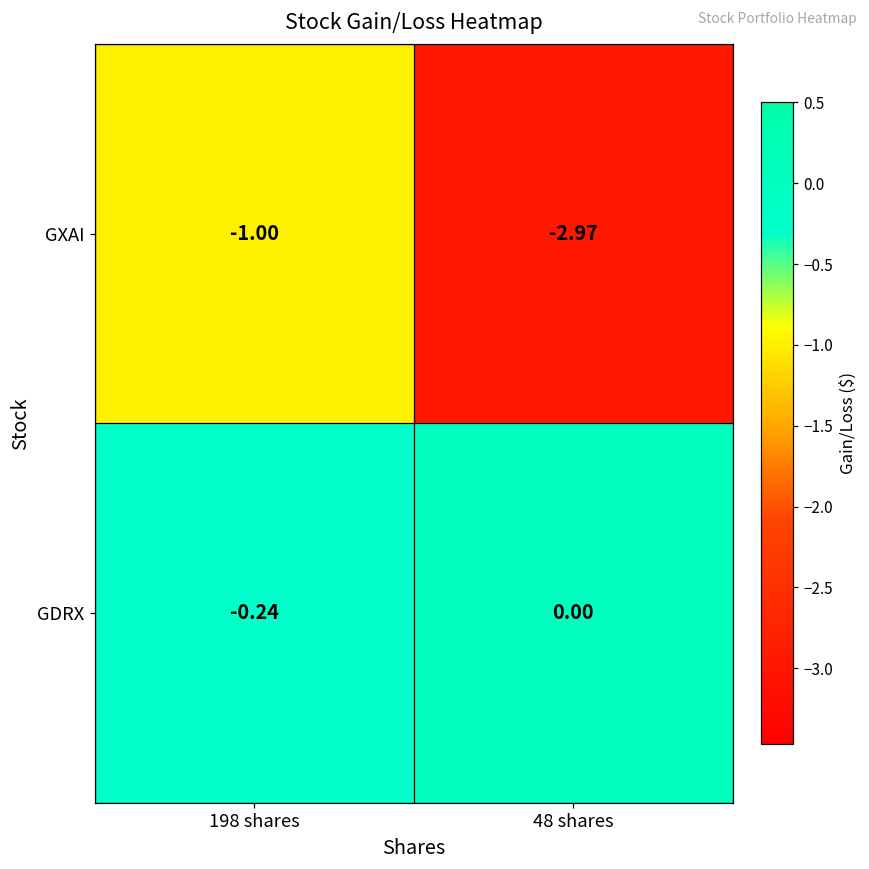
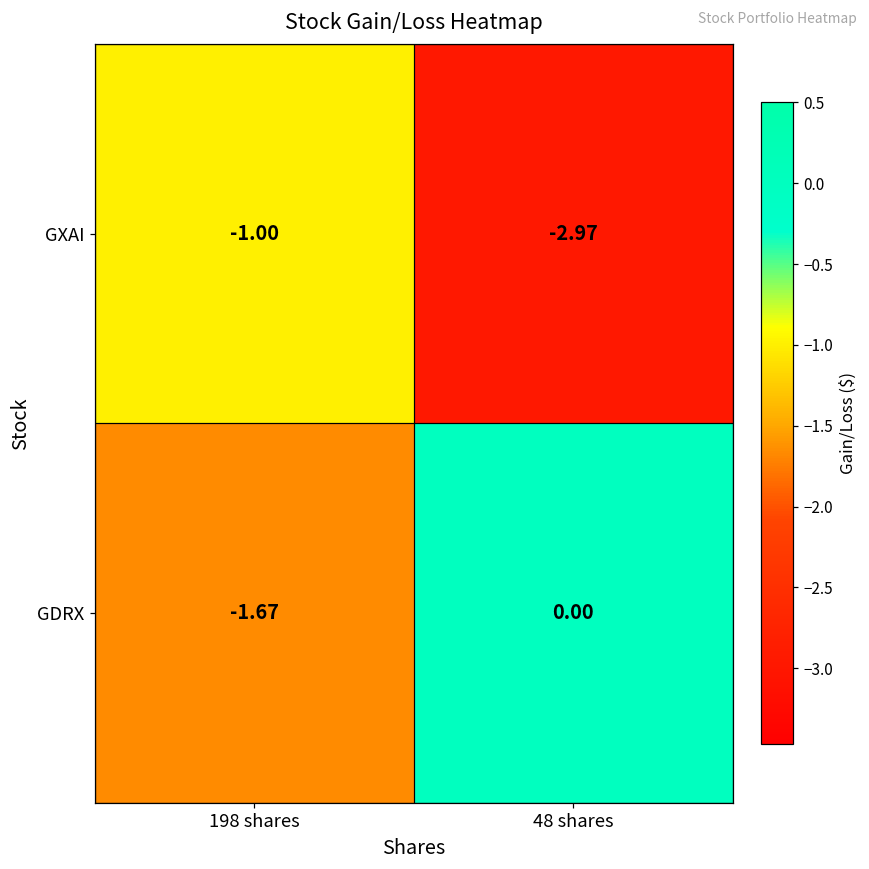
  {
    "GXAI": {
      "198 shares": -1.00,
      "48 shares": -2.97
    },
    "GDRX": {
-     "198 shares": -0.24,
+     "198 shares": -1.67,
      "48 shares": 0.00
    }
  }
